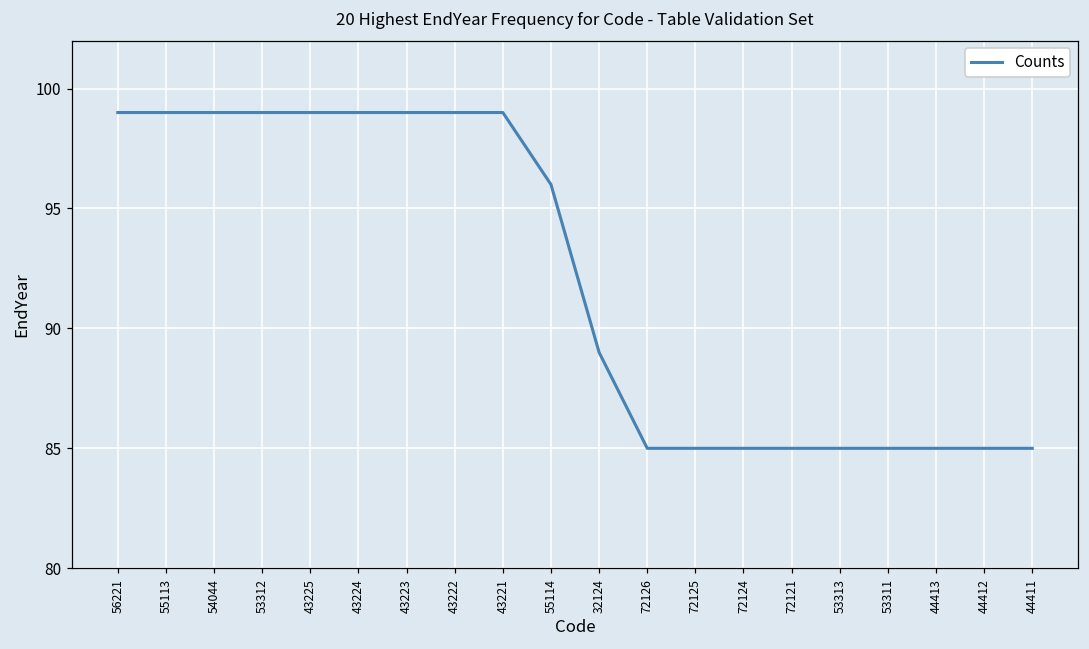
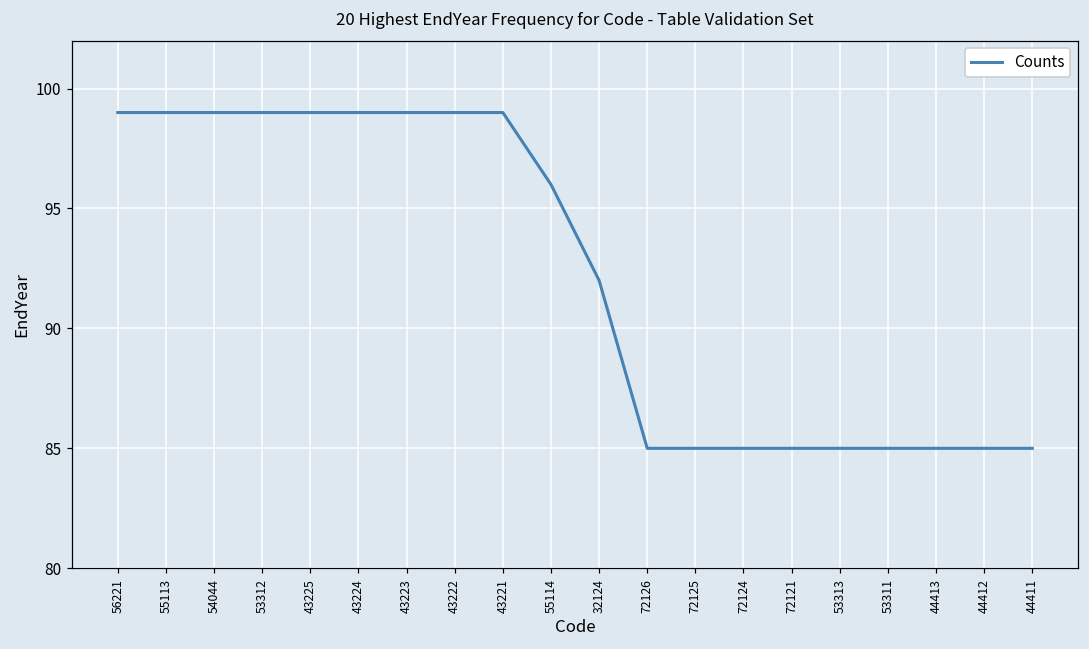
  {
    "56221": 99,
    "55113": 99,
    "54044": 99,
    "53312": 99,
    "43225": 99,
    "43224": 99,
    "43223": 99,
    "43222": 99,
    "43221": 99,
    "55114": 96,
-   "32124": 89,
+   "32124": 92,
    "72126": 85,
    "72125": 85,
    "72124": 85,
    "72121": 85,
    "53313": 85,
    "53311": 85,
    "44413": 85,
    "44412": 85,
    "44411": 85
  }
